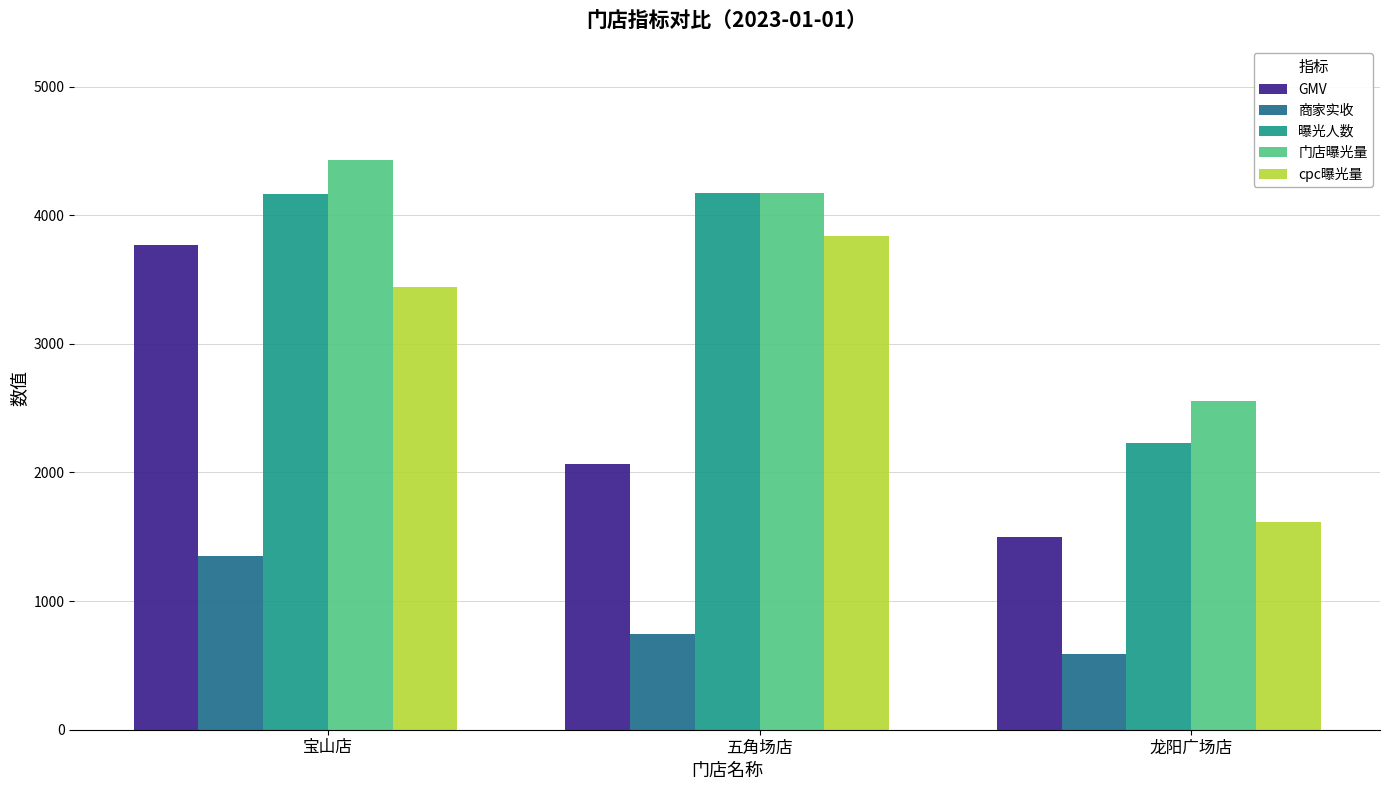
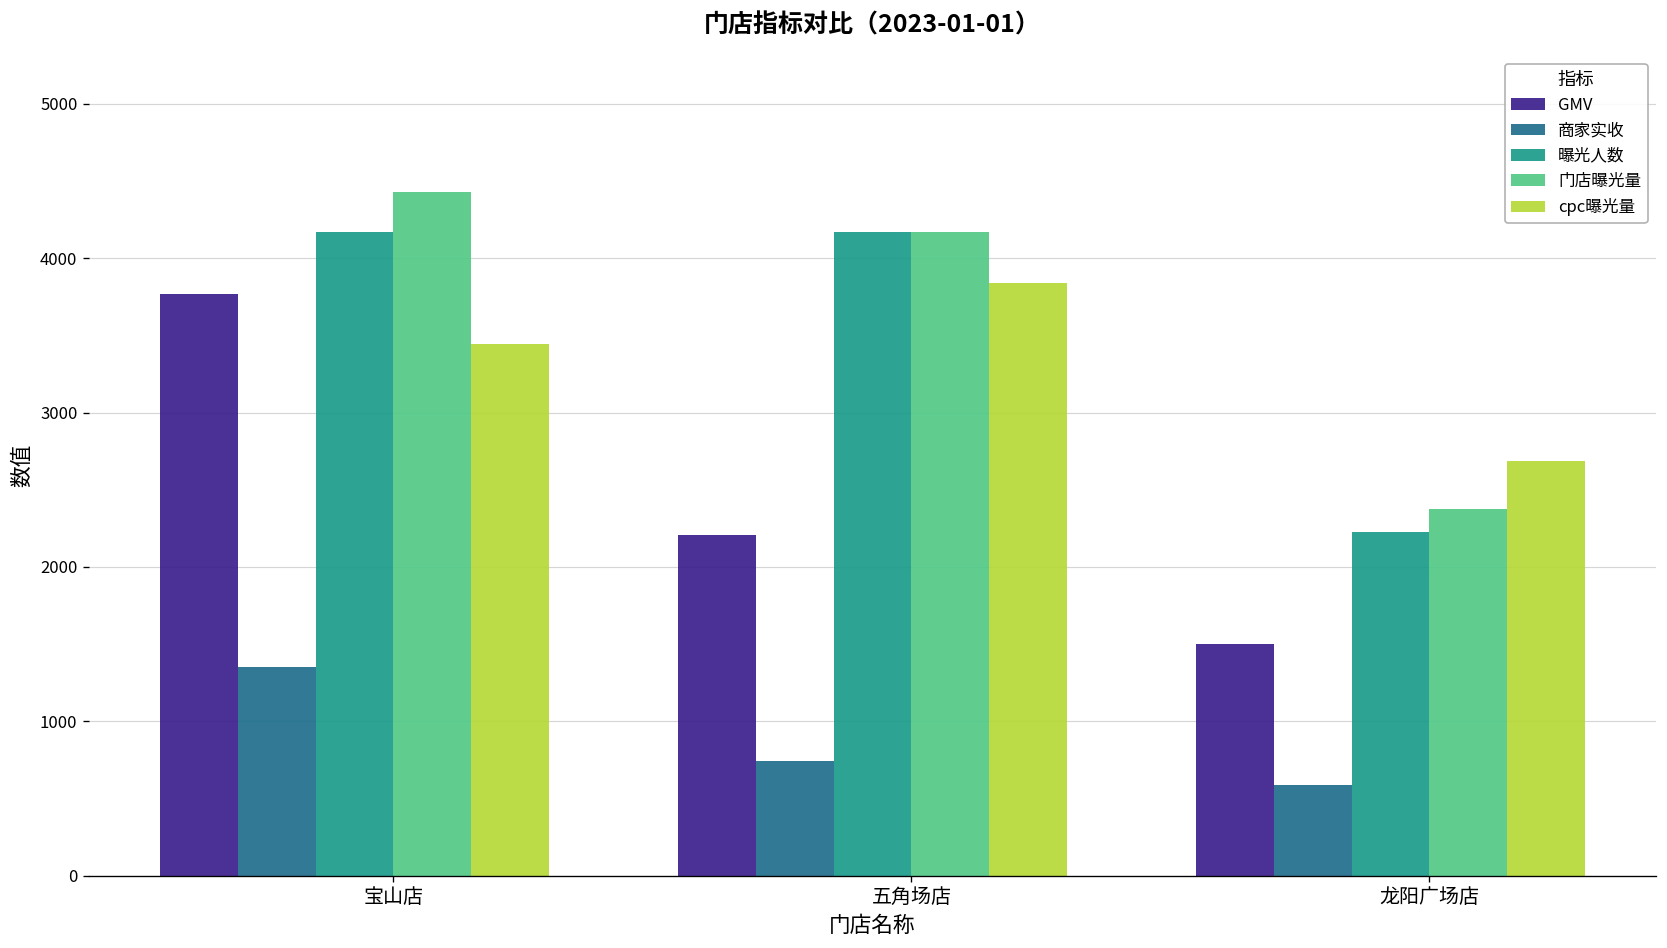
  {
    "GMV": {
      "宝山店": 3770,
-     "五角场店": 2070,
+     "五角场店": 2210,
      "龙阳广场店": 1500
    },
    "门店曝光量": {
      "宝山店": 4430,
      "五角场店": 4170,
-     "龙阳广场店": 2560
+     "龙阳广场店": 2380
    },
    "cpc曝光量": {
      "宝山店": 3440,
      "五角场店": 3840,
-     "龙阳广场店": 1620
+     "龙阳广场店": 2690
    }
  }
